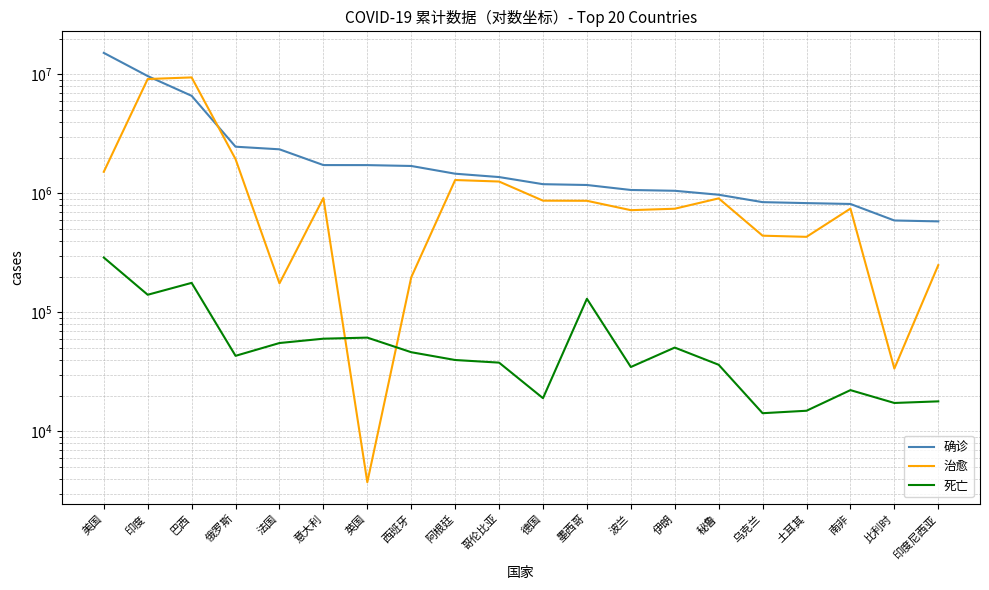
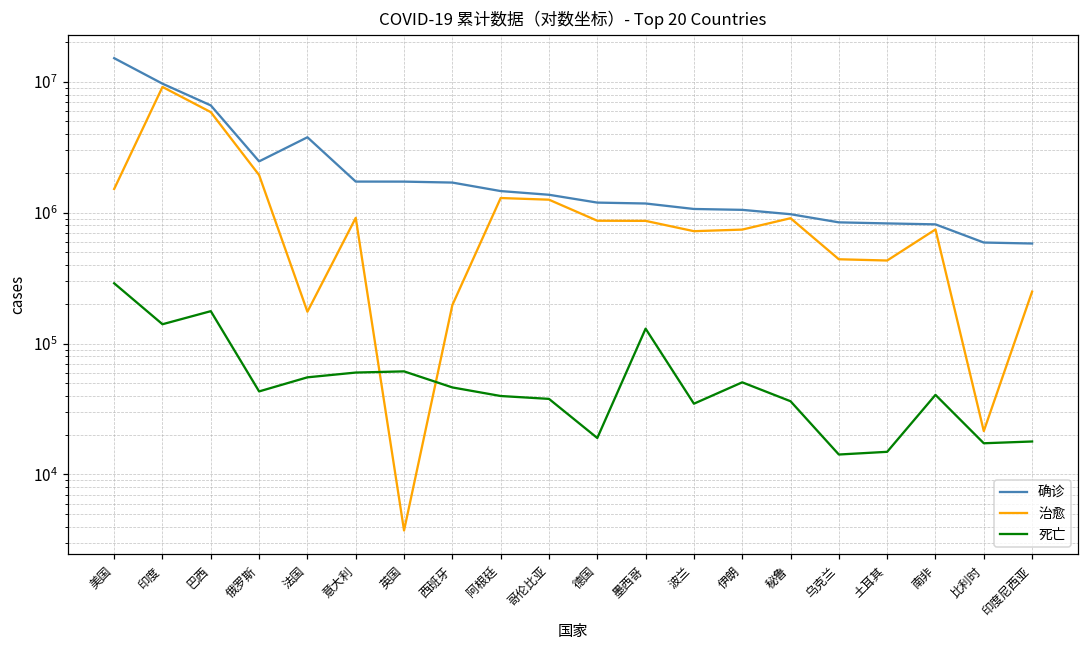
  {
    "确诊": {
      "美国": 15000000,
      "印度": 10000000,
      "巴西": 7000000,
      "俄罗斯": 2500000,
-     "法国": 2300000,
+     "法国": 3800000,
      "意大利": 1700000,
      "英国": 1700000,
      "西班牙": 1700000,
      "阿根廷": 1500000,
      "哥伦比亚": 1400000,
      "德国": 1200000,
      "墨西哥": 1200000,
      "波兰": 1100000,
      "伊朗": 1100000,
      "秘鲁": 1000000,
      "乌克兰": 800000,
      "土耳其": 800000,
      "南非": 800000,
      "比利时": 600000,
      "印度尼西亚": 600000
    },
    "治愈": {
      "美国": 1500000,
      "印度": 9000000,
-     "巴西": 9000000,
+     "巴西": 6000000,
      "俄罗斯": 1900000,
      "法国": 180000,
      "意大利": 900000,
      "英国": 3700,
      "西班牙": 200000,
      "阿根廷": 1300000,
      "哥伦比亚": 1300000,
      "德国": 900000,
      "墨西哥": 900000,
      "波兰": 700000,
      "伊朗": 700000,
      "秘鲁": 900000,
      "乌克兰": 440000,
      "土耳其": 430000,
      "南非": 700000,
-     "比利时": 34000,
+     "比利时": 21000,
      "印度尼西亚": 250000
    },
    "死亡": {
      "美国": 290000,
      "印度": 140000,
      "巴西": 180000,
      "俄罗斯": 43000,
      "法国": 60000,
      "意大利": 60000,
      "英国": 60000,
      "西班牙": 46000,
      "阿根廷": 40000,
      "哥伦比亚": 38000,
      "德国": 19000,
      "墨西哥": 130000,
      "波兰": 35000,
      "伊朗": 51000,
      "秘鲁": 36000,
      "乌克兰": 14000,
      "土耳其": 15000,
-     "南非": 22000,
+     "南非": 41000,
      "比利时": 17000,
      "印度尼西亚": 18000
    }
  }
